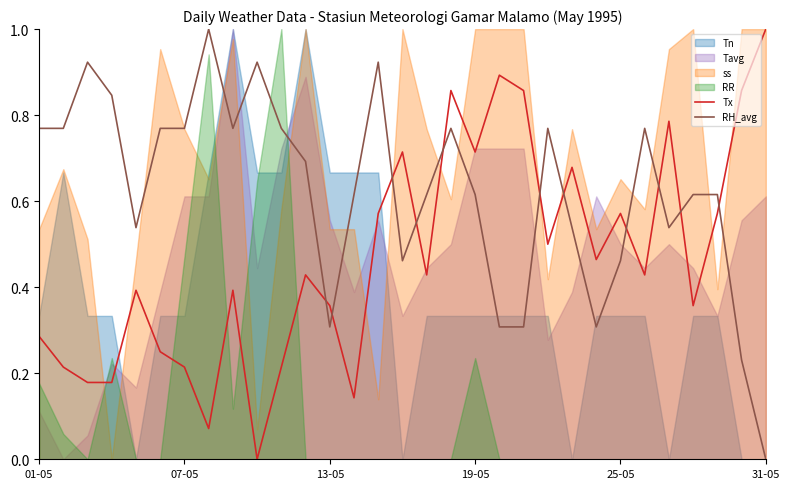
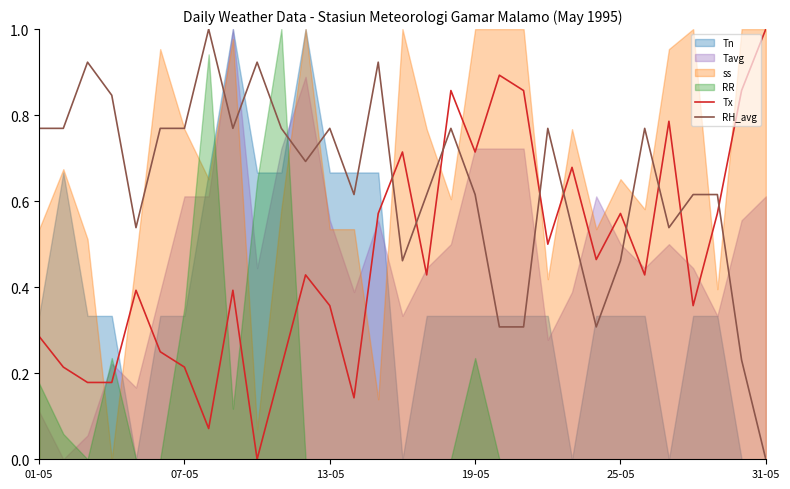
  {
    "Tx": {
      "01-05": 0.29,
      "07-05": 0.21,
      "13-05": 0.36,
      "19-05": 0.71,
      "25-05": 0.57
    },
    "Tn": {
      "01-05": 0.33,
      "07-05": 0.33,
      "13-05": 0.67,
      "19-05": 0.33,
      "25-05": 0.33
    },
    "RH_avg": {
      "01-05": 0.77,
-     "13-05": 0.31,
+     "13-05": 0.77,
      "19-05": 0.62,
      "25-05": 0.46
    },
    "Tavg": {
      "01-05": 0.11,
      "07-05": 0.61,
      "13-05": 0.56,
      "19-05": 0.72,
      "25-05": 0.50,
      "31-05": 0.61
    },
    "ss": {
      "01-05": 0.53,
      "13-05": 0.53,
      "19-05": 1.00,
      "25-05": 0.65
    },
    "RR": {
      "01-05": 0.18,
-     "07-05": 0.47,
+     "07-05": 0.35,
      "13-05": 0.00,
      "19-05": 0.24,
      "25-05": 0.00
    }
  }
